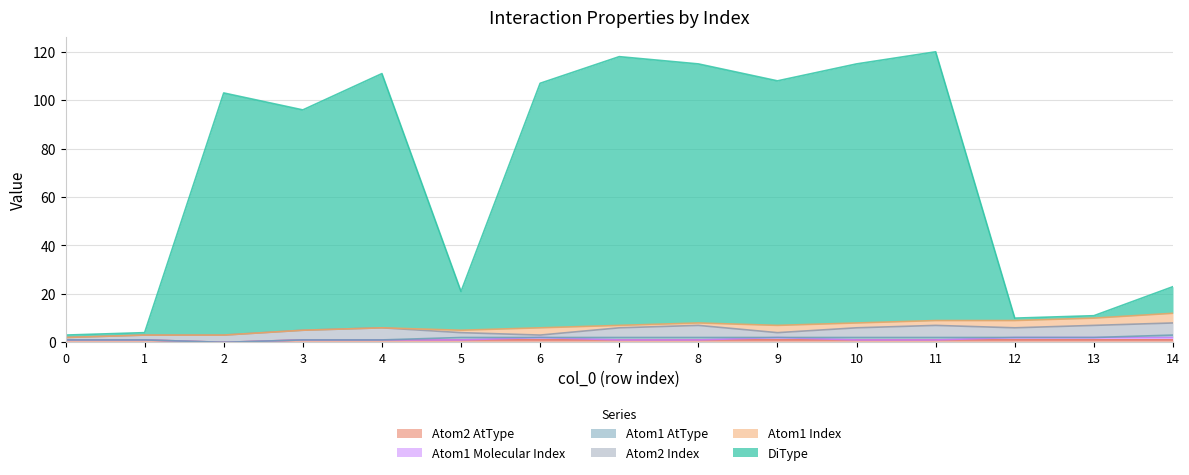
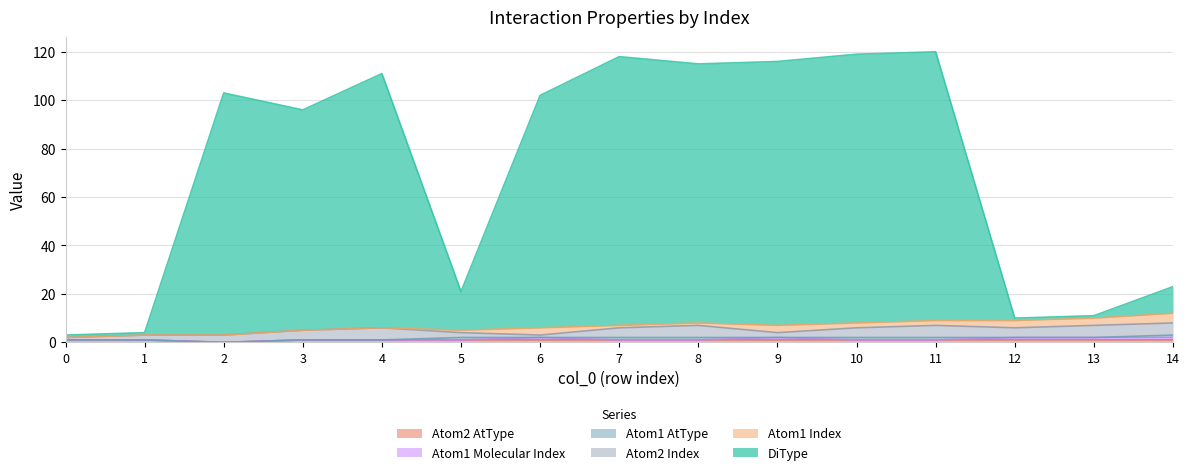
  {
    "DiType": {
      "2": 100,
      "3": 91,
      "4": 105,
      "5": 16,
-     "6": 101,
+     "6": 96,
      "7": 111,
      "8": 107,
-     "9": 101,
-     "10": 107,
+     "9": 109,
+     "10": 111,
      "11": 111,
      "14": 11
    }
  }
